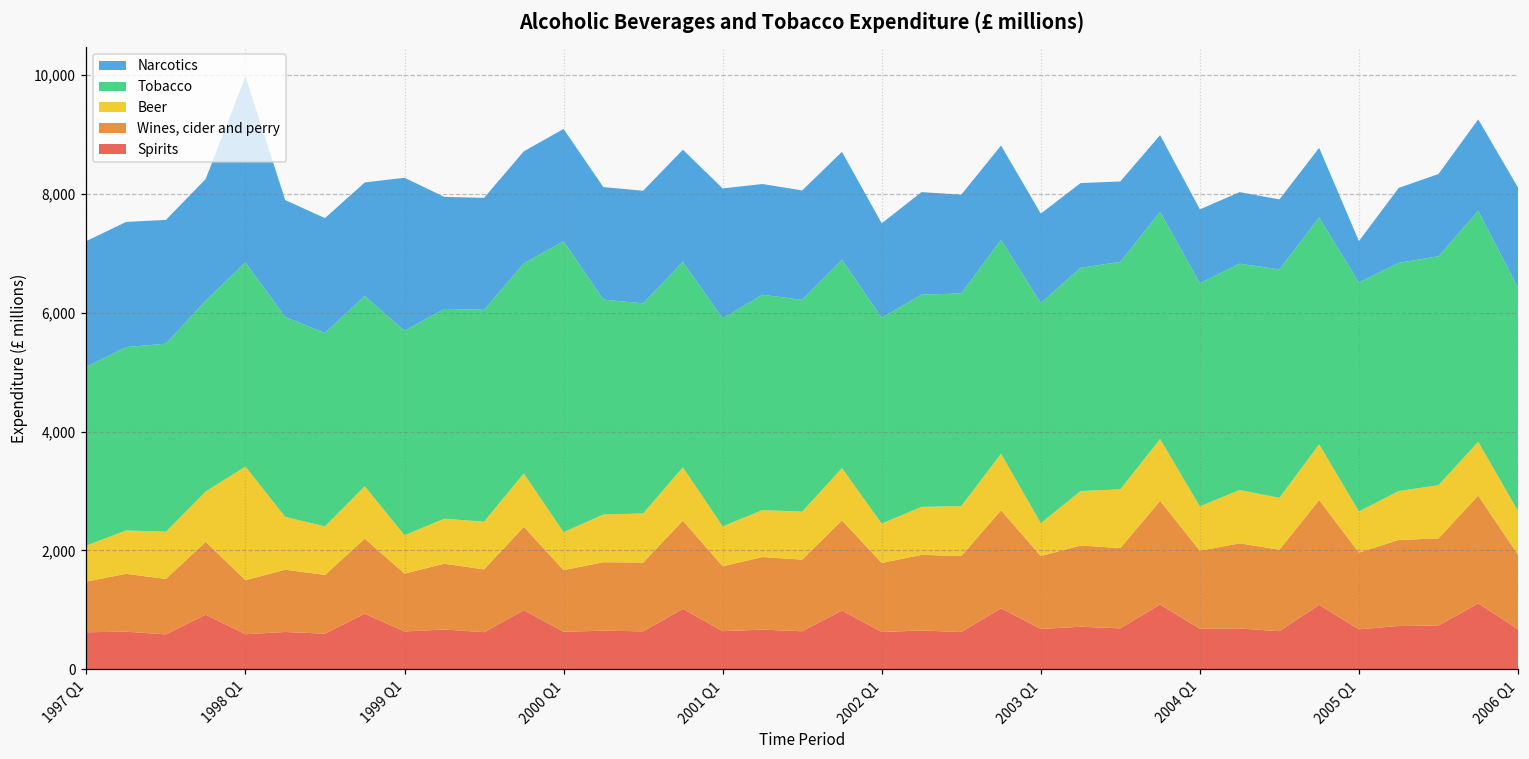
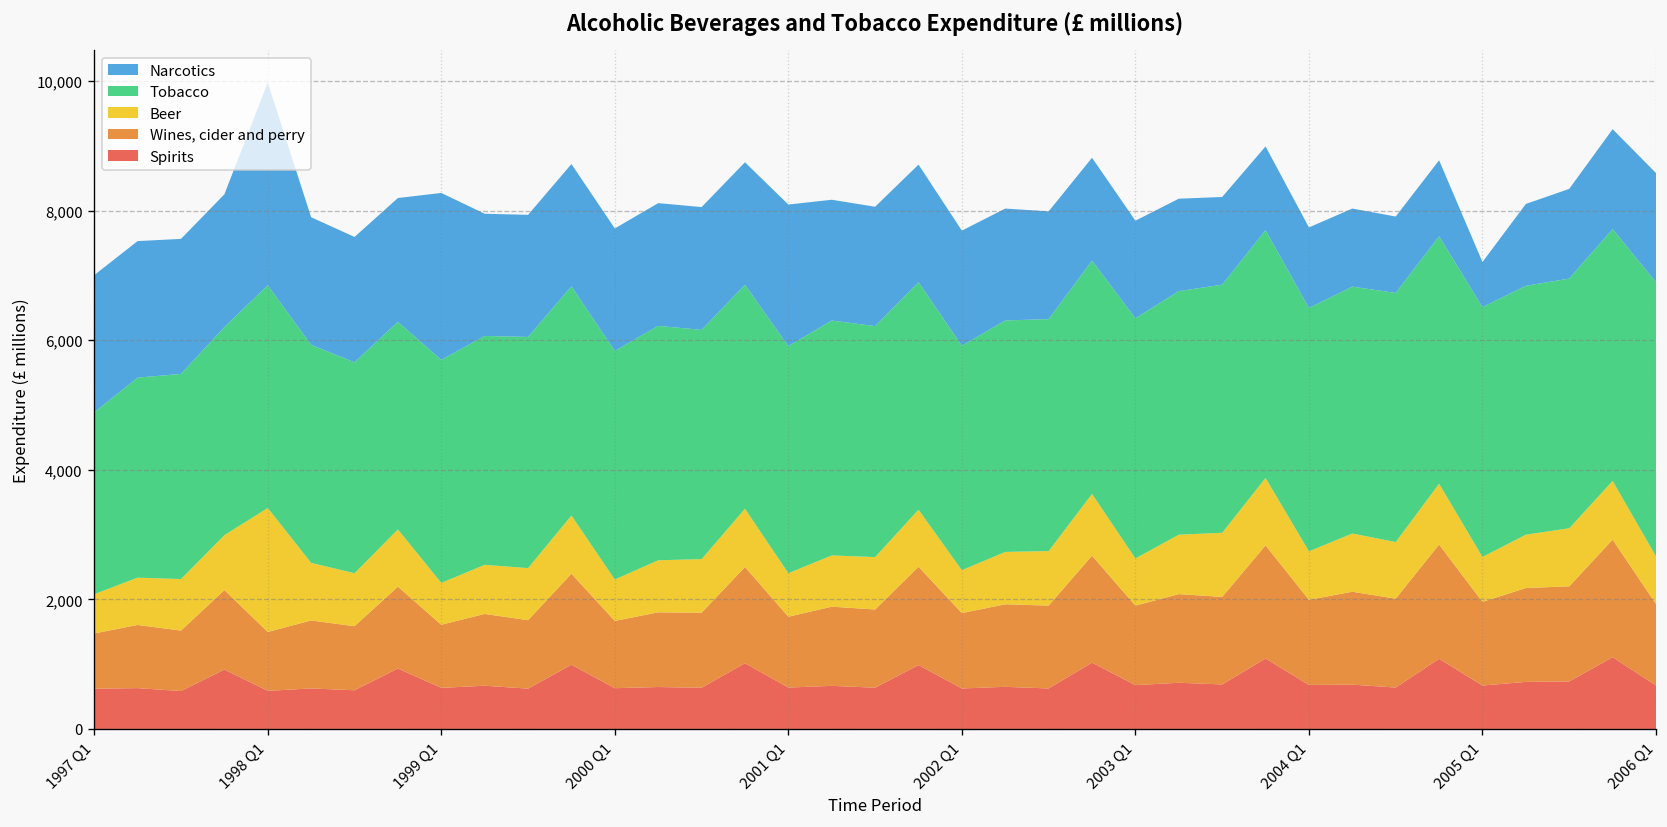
  {
    "Beer": {
      "1997 Q1": "600",
      "1998 Q1": "1,900",
      "1999 Q1": "600",
      "2000 Q1": "600",
      "2001 Q1": "700",
      "2002 Q1": "700",
-     "2003 Q1": "600",
+     "2003 Q1": "700",
      "2004 Q1": "700",
      "2005 Q1": "700",
      "2006 Q1": "700"
    },
    "Tobacco": {
-     "1997 Q1": "3,000",
+     "1997 Q1": "2,800",
      "1998 Q1": "3,400",
      "1999 Q1": "3,400",
-     "2000 Q1": "4,900",
+     "2000 Q1": "3,500",
      "2001 Q1": "3,500",
      "2002 Q1": "3,500",
      "2003 Q1": "3,700",
      "2004 Q1": "3,800",
      "2005 Q1": "3,900",
-     "2006 Q1": "3,800"
+     "2006 Q1": "4,200"
    },
    "Narcotics": {
      "1997 Q1": "2,100",
      "1999 Q1": "2,600",
      "2000 Q1": "1,900",
      "2001 Q1": "2,200",
-     "2002 Q1": "1,600",
+     "2002 Q1": "1,800",
      "2003 Q1": "1,500",
      "2004 Q1": "1,200",
      "2005 Q1": "700",
      "2006 Q1": "1,700"
    }
  }
